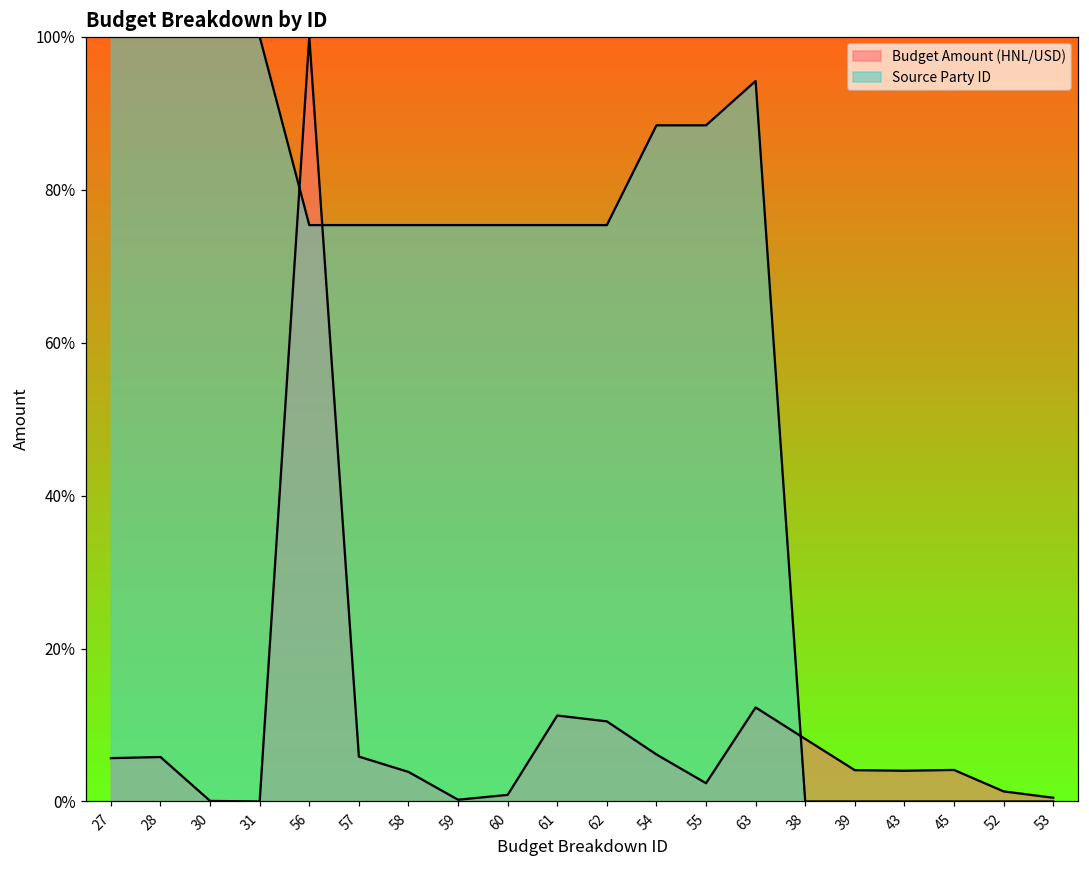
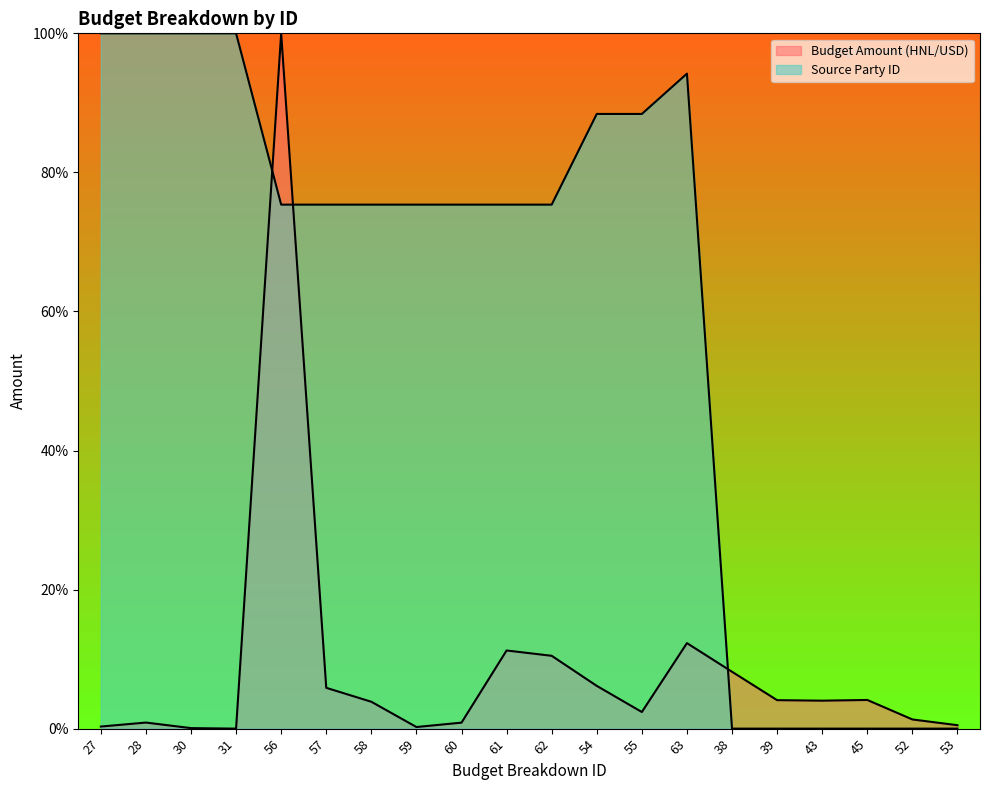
  {
    "Budget Amount (HNL/USD)": {
-     "27": "6%",
-     "28": "6%",
+     "27": "0%",
+     "28": "1%",
      "30": "0%",
      "31": "0%",
      "56": "100%",
      "57": "6%",
      "58": "4%",
      "59": "0%",
      "60": "1%",
      "61": "11%",
      "62": "10%",
      "54": "6%",
      "55": "2%",
      "63": "12%",
      "38": "8%",
      "39": "4%",
      "43": "4%",
      "45": "4%",
      "52": "1%",
      "53": "0%"
    },
    "Source Party ID": {
      "27": "100%",
      "28": "100%",
      "30": "100%",
      "31": "100%",
      "56": "75%",
      "57": "75%",
      "58": "75%",
      "59": "75%",
      "60": "75%",
      "61": "75%",
      "62": "75%",
      "54": "88%",
      "55": "88%",
      "63": "94%",
      "38": "0%",
      "39": "0%",
      "43": "0%",
      "45": "0%",
      "52": "0%",
      "53": "0%"
    }
  }
